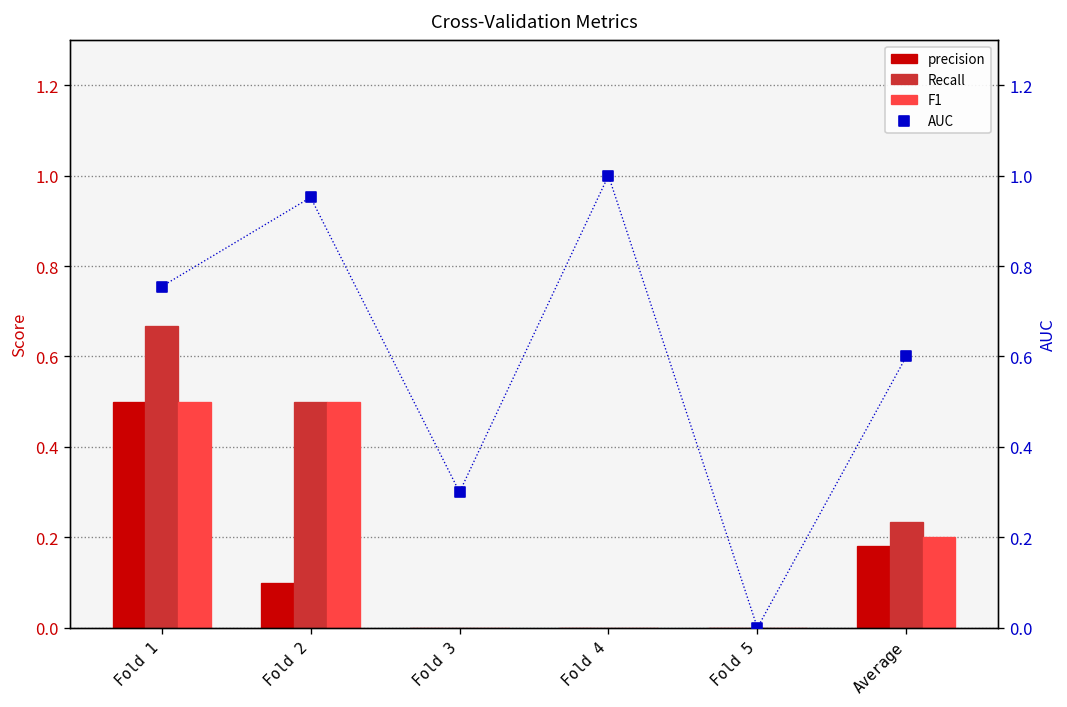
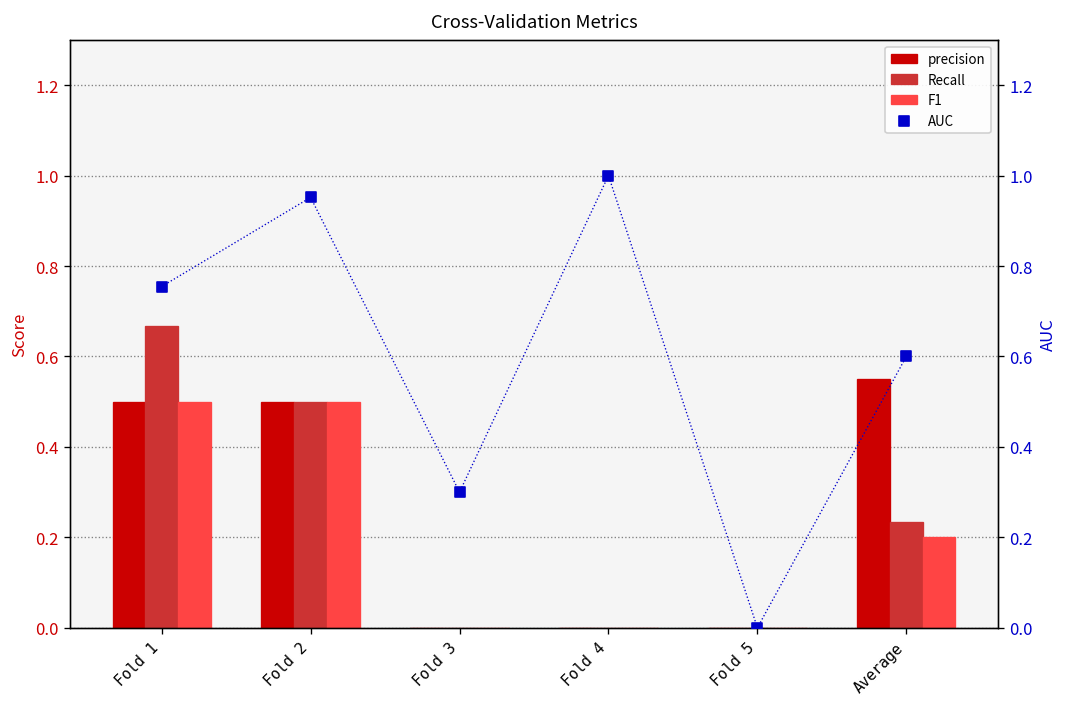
  {
    "precision": {
      "Fold 1": 0.50,
-     "Fold 2": 0.1,
+     "Fold 2": 0.5,
      "Fold 3": 0.00,
      "Fold 4": 0.00,
      "Fold 5": 0.00,
-     "Average": 0.18
+     "Average": 0.55
    },
    "AUC": {
      "Fold 1": 0.75,
      "Fold 2": 0.95,
      "Fold 3": 0.30,
      "Fold 4": 1.00,
      "Fold 5": 0.00,
      "Average": 0.60
    }
  }
